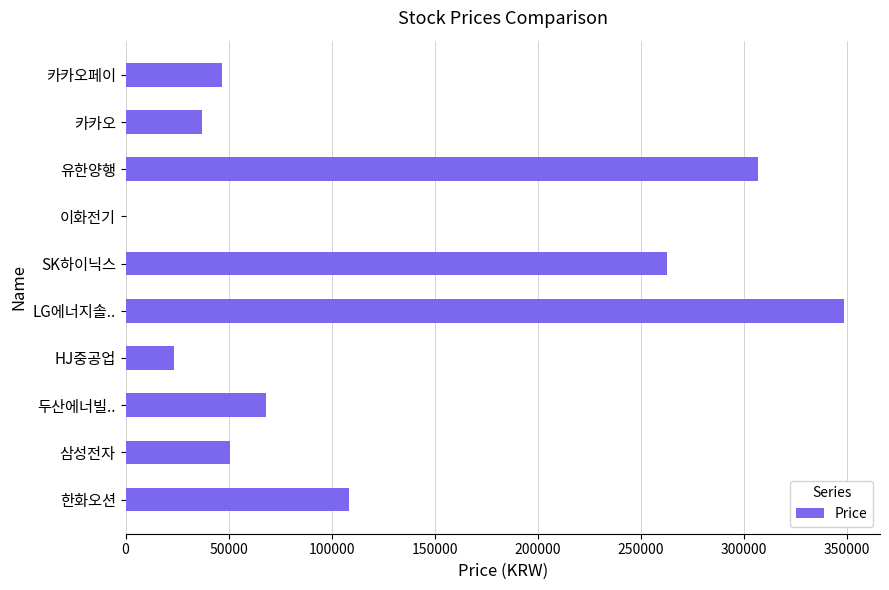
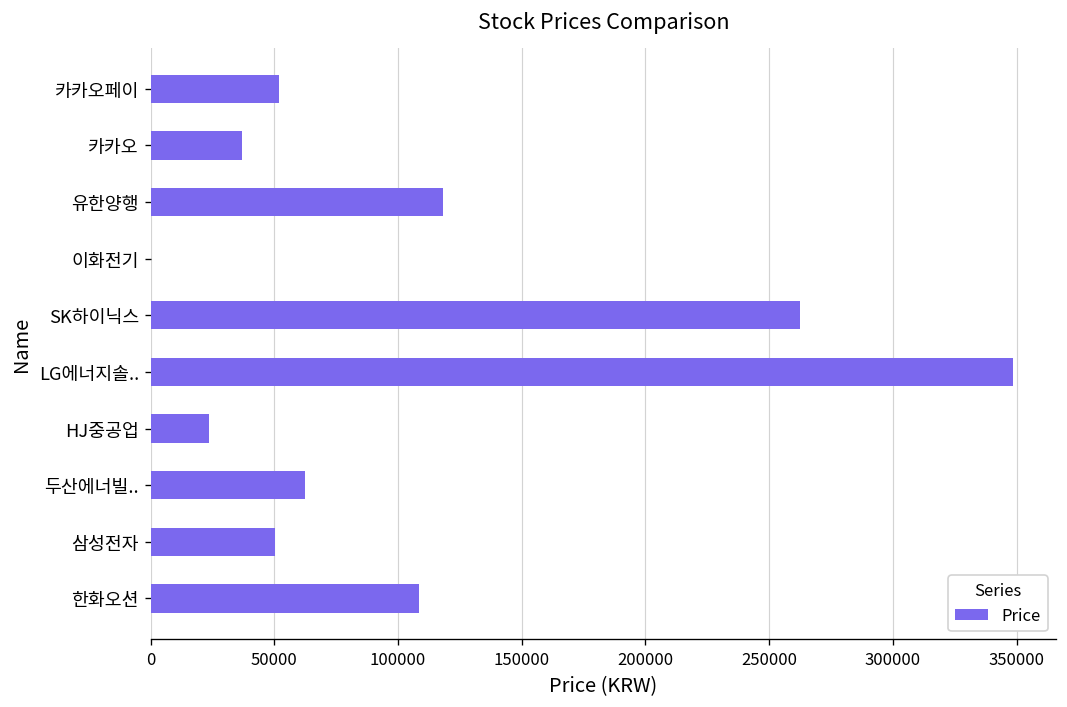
  {
-   "카카오페이": 47000,
+   "카카오페이": 52000,
    "카카오": 37000,
-   "유한양행": 307000,
+   "유한양행": 118000,
    "SK하이닉스": 263000,
    "LG에너지솔..": 349000,
    "HJ중공업": 23000,
-   "두산에너빌..": 68000,
+   "두산에너빌..": 62000,
    "삼성전자": 50000,
    "한화오션": 108000
  }
